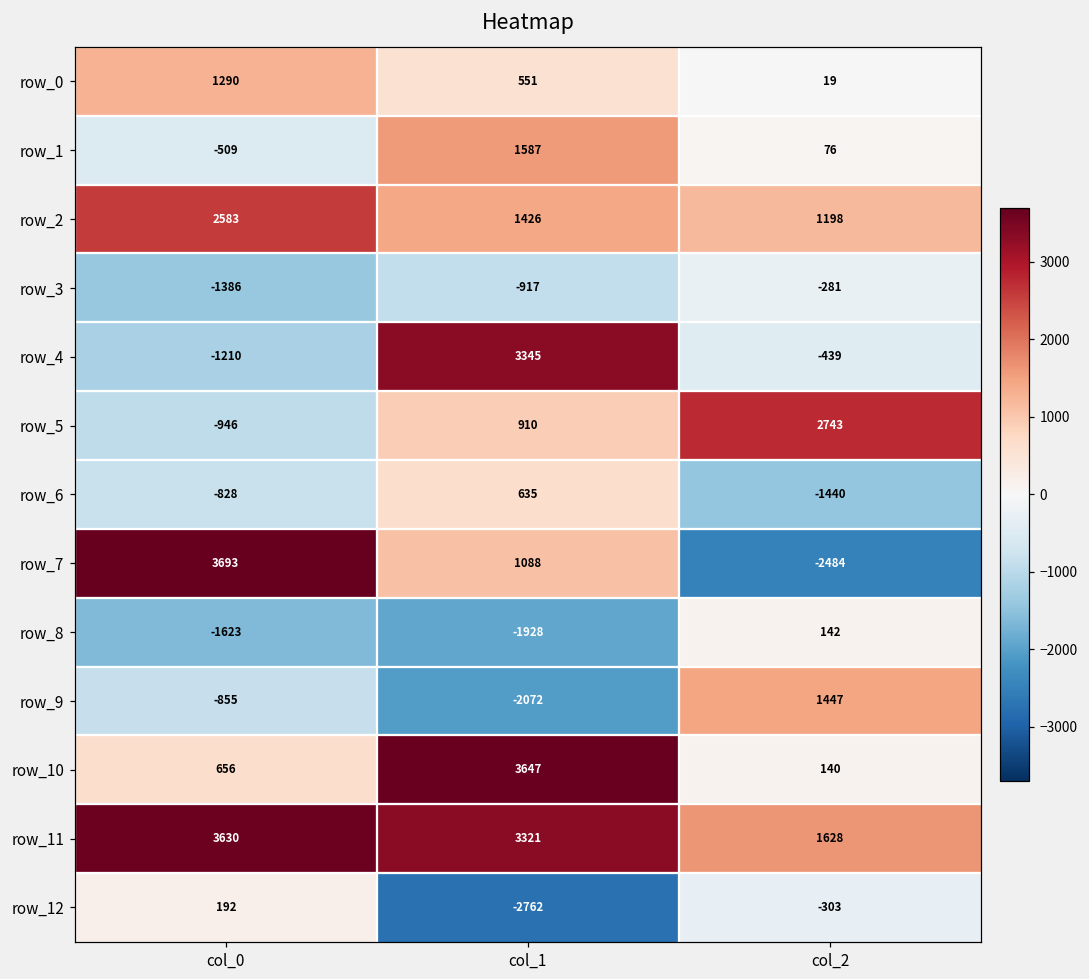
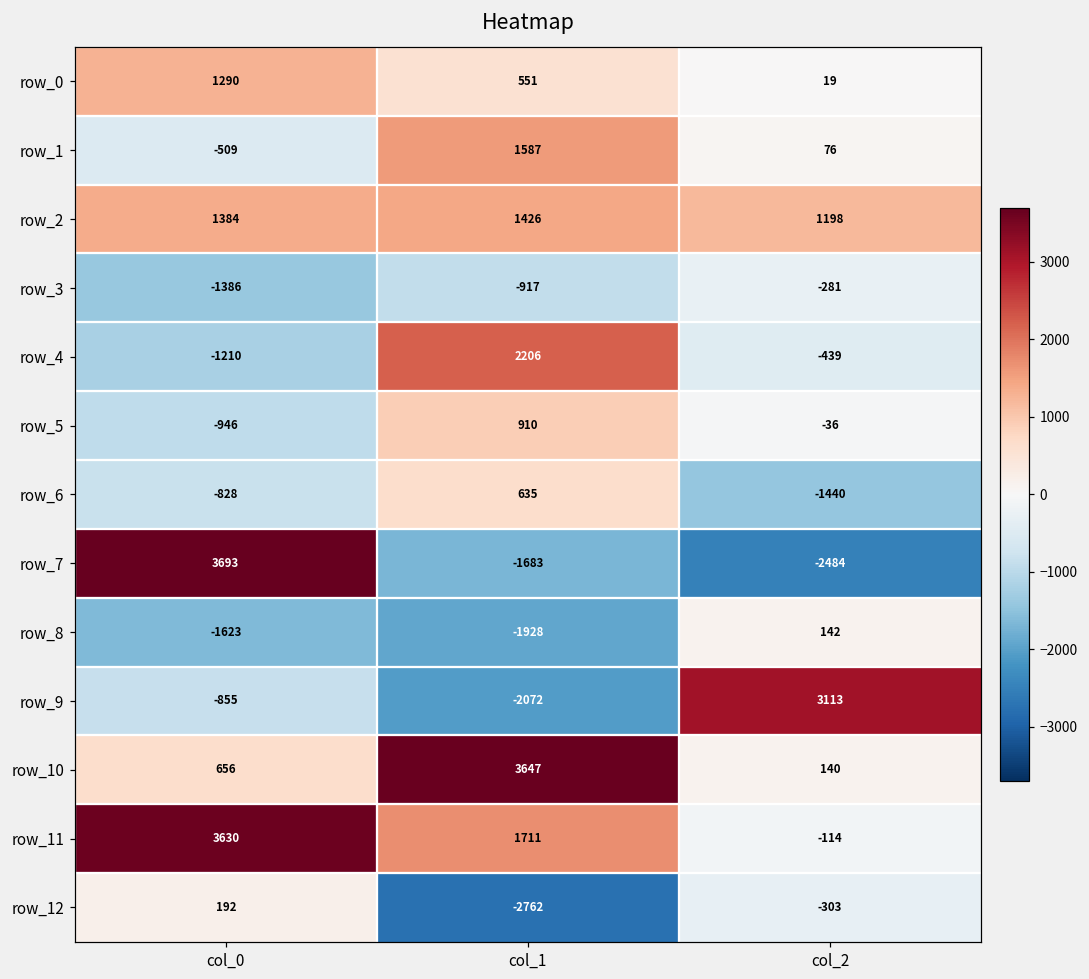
  {
    "row_0": {
      "col_0": 1290,
      "col_1": 551,
      "col_2": 19
    },
    "row_1": {
      "col_0": -509,
      "col_1": 1587,
      "col_2": 76
    },
    "row_2": {
-     "col_0": 2583,
+     "col_0": 1384,
      "col_1": 1426,
      "col_2": 1198
    },
    "row_3": {
      "col_0": -1386,
      "col_1": -917,
      "col_2": -281
    },
    "row_4": {
      "col_0": -1210,
-     "col_1": 3345,
+     "col_1": 2206,
      "col_2": -439
    },
    "row_5": {
      "col_0": -946,
      "col_1": 910,
-     "col_2": 2743
+     "col_2": -36
    },
    "row_6": {
      "col_0": -828,
      "col_1": 635,
      "col_2": -1440
    },
    "row_7": {
      "col_0": 3693,
-     "col_1": 1088,
+     "col_1": -1683,
      "col_2": -2484
    },
    "row_8": {
      "col_0": -1623,
      "col_1": -1928,
      "col_2": 142
    },
    "row_9": {
      "col_0": -855,
      "col_1": -2072,
-     "col_2": 1447
+     "col_2": 3113
    },
    "row_10": {
      "col_0": 656,
      "col_1": 3647,
      "col_2": 140
    },
    "row_11": {
      "col_0": 3630,
-     "col_1": 3321,
-     "col_2": 1628
+     "col_1": 1711,
+     "col_2": -114
    },
    "row_12": {
      "col_0": 192,
      "col_1": -2762,
      "col_2": -303
    }
  }
